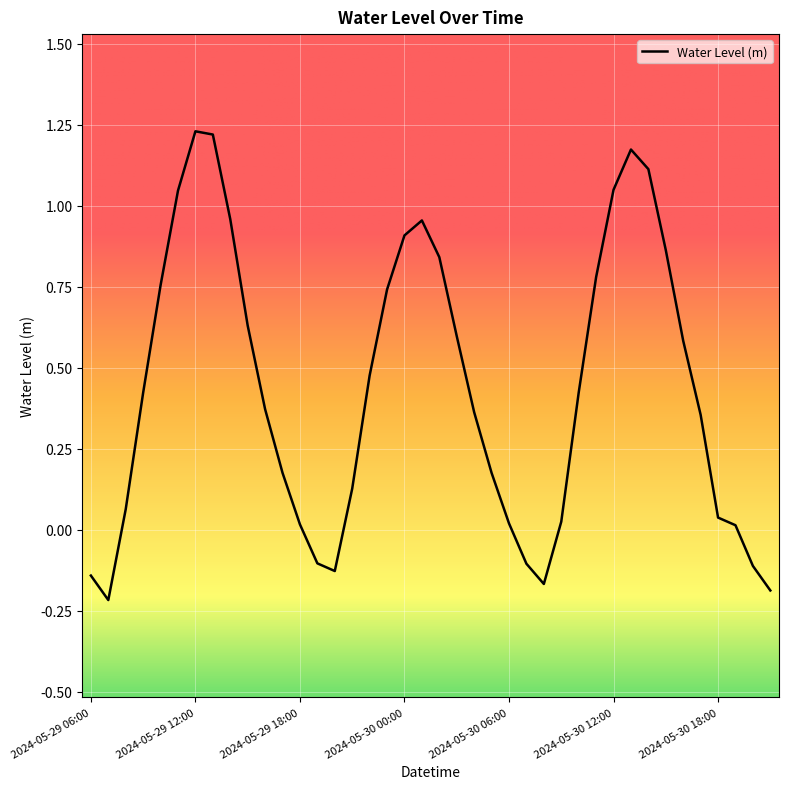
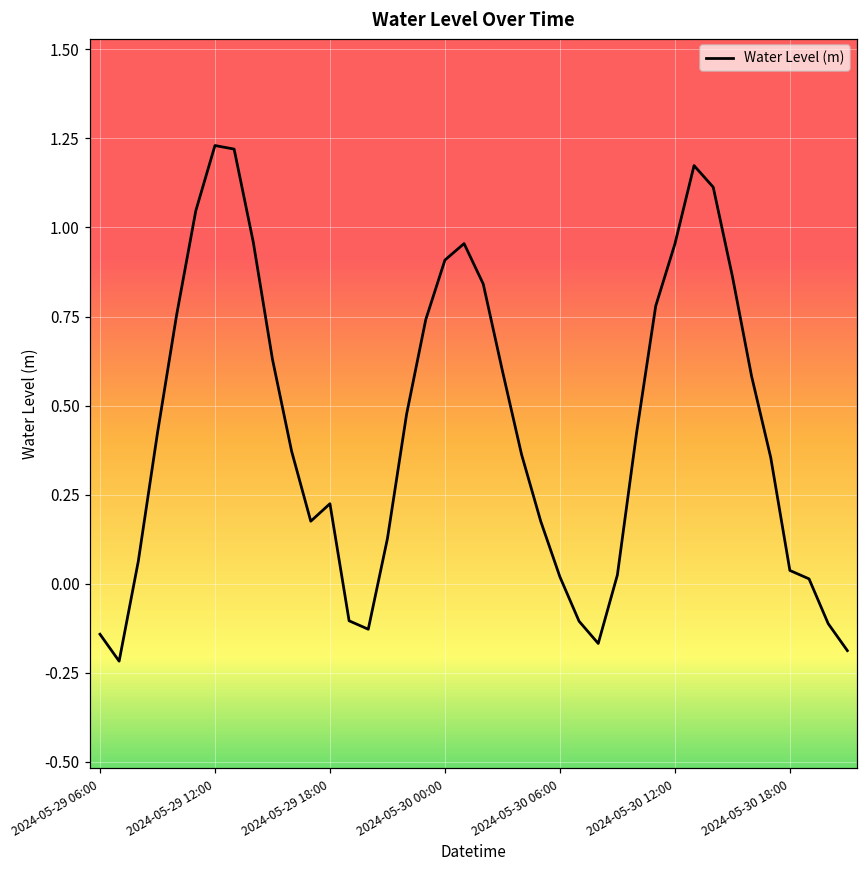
  {
    "2024-05-29 06:00": -0.14,
    "2024-05-29 12:00": 1.23,
-   "2024-05-29 18:00": 0.02,
+   "2024-05-29 18:00": 0.22,
    "2024-05-30 00:00": 0.91,
    "2024-05-30 06:00": 0.02,
-   "2024-05-30 12:00": 1.05,
+   "2024-05-30 12:00": 0.95,
    "2024-05-30 18:00": 0.04
  }
